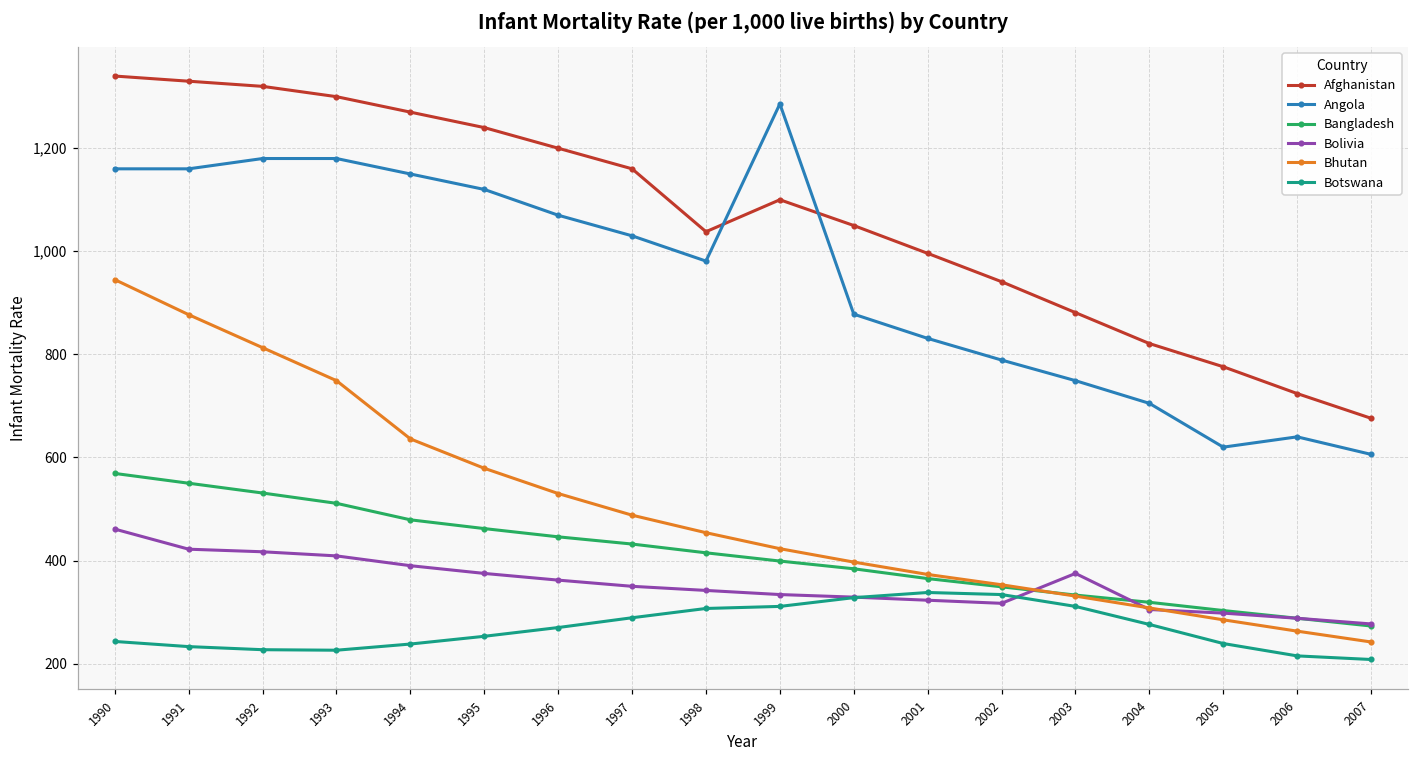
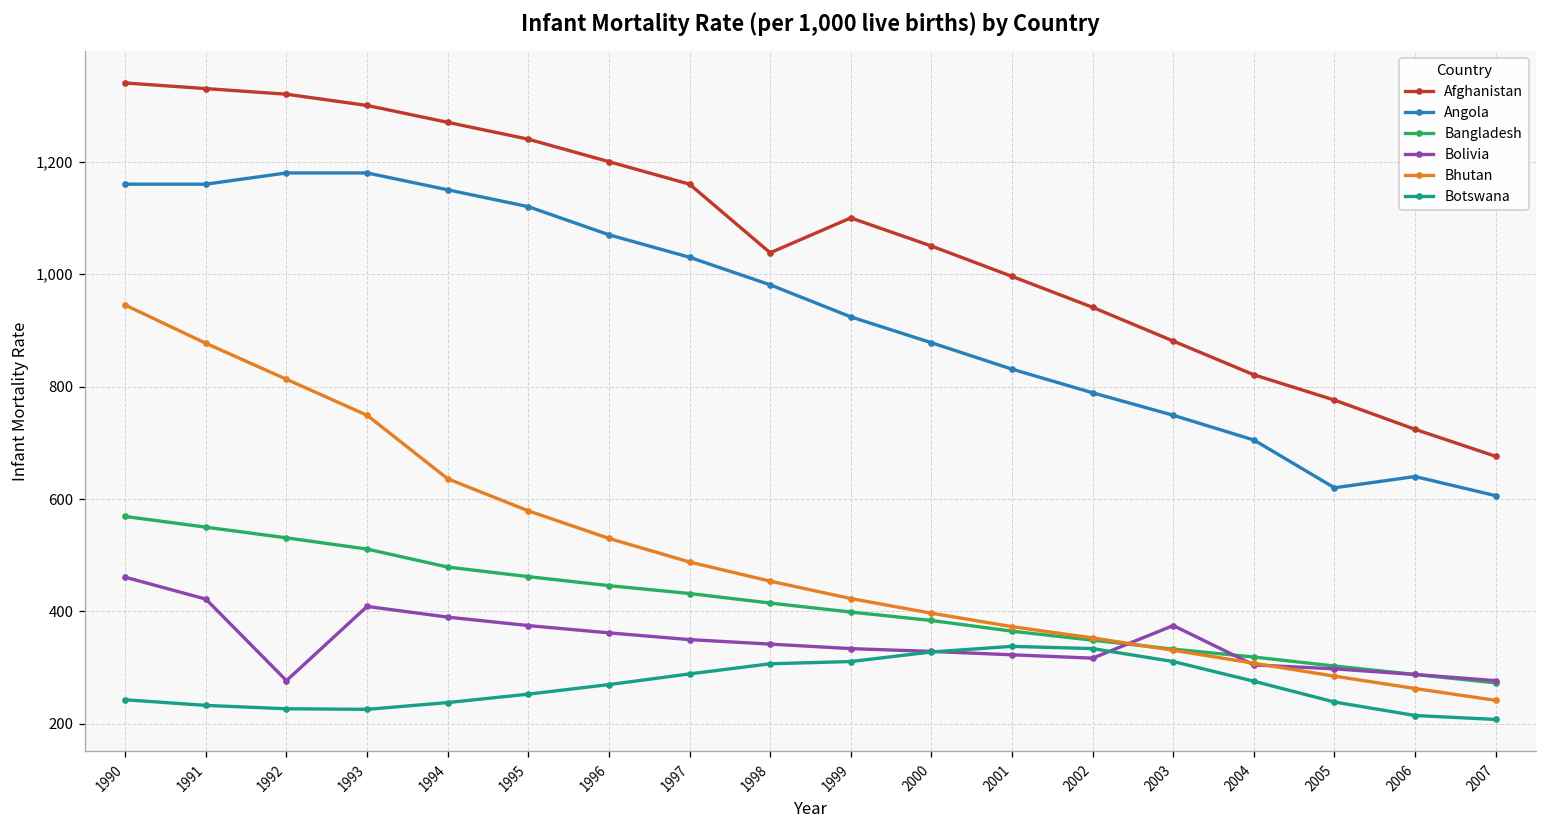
  {
    "Afghanistan": {
      "1990": "1,340",
      "1991": "1,330",
      "1992": "1,320",
      "1993": "1,300",
      "1994": "1,270",
      "1995": "1,240",
      "1996": "1,200",
      "1997": "1,160",
      "1998": "1,040",
      "1999": "1,100",
      "2000": "1,050",
      "2001": "1,000",
      "2002": "940",
      "2003": "880",
      "2004": "820",
      "2005": "780",
      "2006": "720",
      "2007": "680"
    },
    "Angola": {
      "1990": "1,160",
      "1991": "1,160",
      "1992": "1,180",
      "1993": "1,180",
      "1994": "1,150",
      "1995": "1,120",
      "1996": "1,070",
      "1997": "1,030",
      "1998": "980",
-     "1999": "1,290",
+     "1999": "920",
      "2000": "880",
      "2001": "830",
      "2002": "790",
      "2003": "750",
      "2004": "710",
      "2005": "620",
      "2006": "640",
      "2007": "610"
    },
    "Bolivia": {
      "1990": "460",
      "1991": "420",
-     "1992": "420",
+     "1992": "280",
      "1993": "410",
      "1994": "390",
      "1995": "380",
      "1996": "360",
      "1997": "350",
      "1998": "340",
      "1999": "330",
      "2001": "320",
      "2002": "320",
      "2003": "380"
    },
    "Bhutan": {
      "1990": "950",
      "1991": "880",
      "1992": "810",
      "1993": "750",
      "1994": "640",
      "1995": "580",
      "1996": "530",
      "1997": "490",
      "1998": "450",
      "1999": "420",
      "2000": "400",
      "2001": "370",
      "2005": "290",
      "2006": "260",
      "2007": "240"
    }
  }
